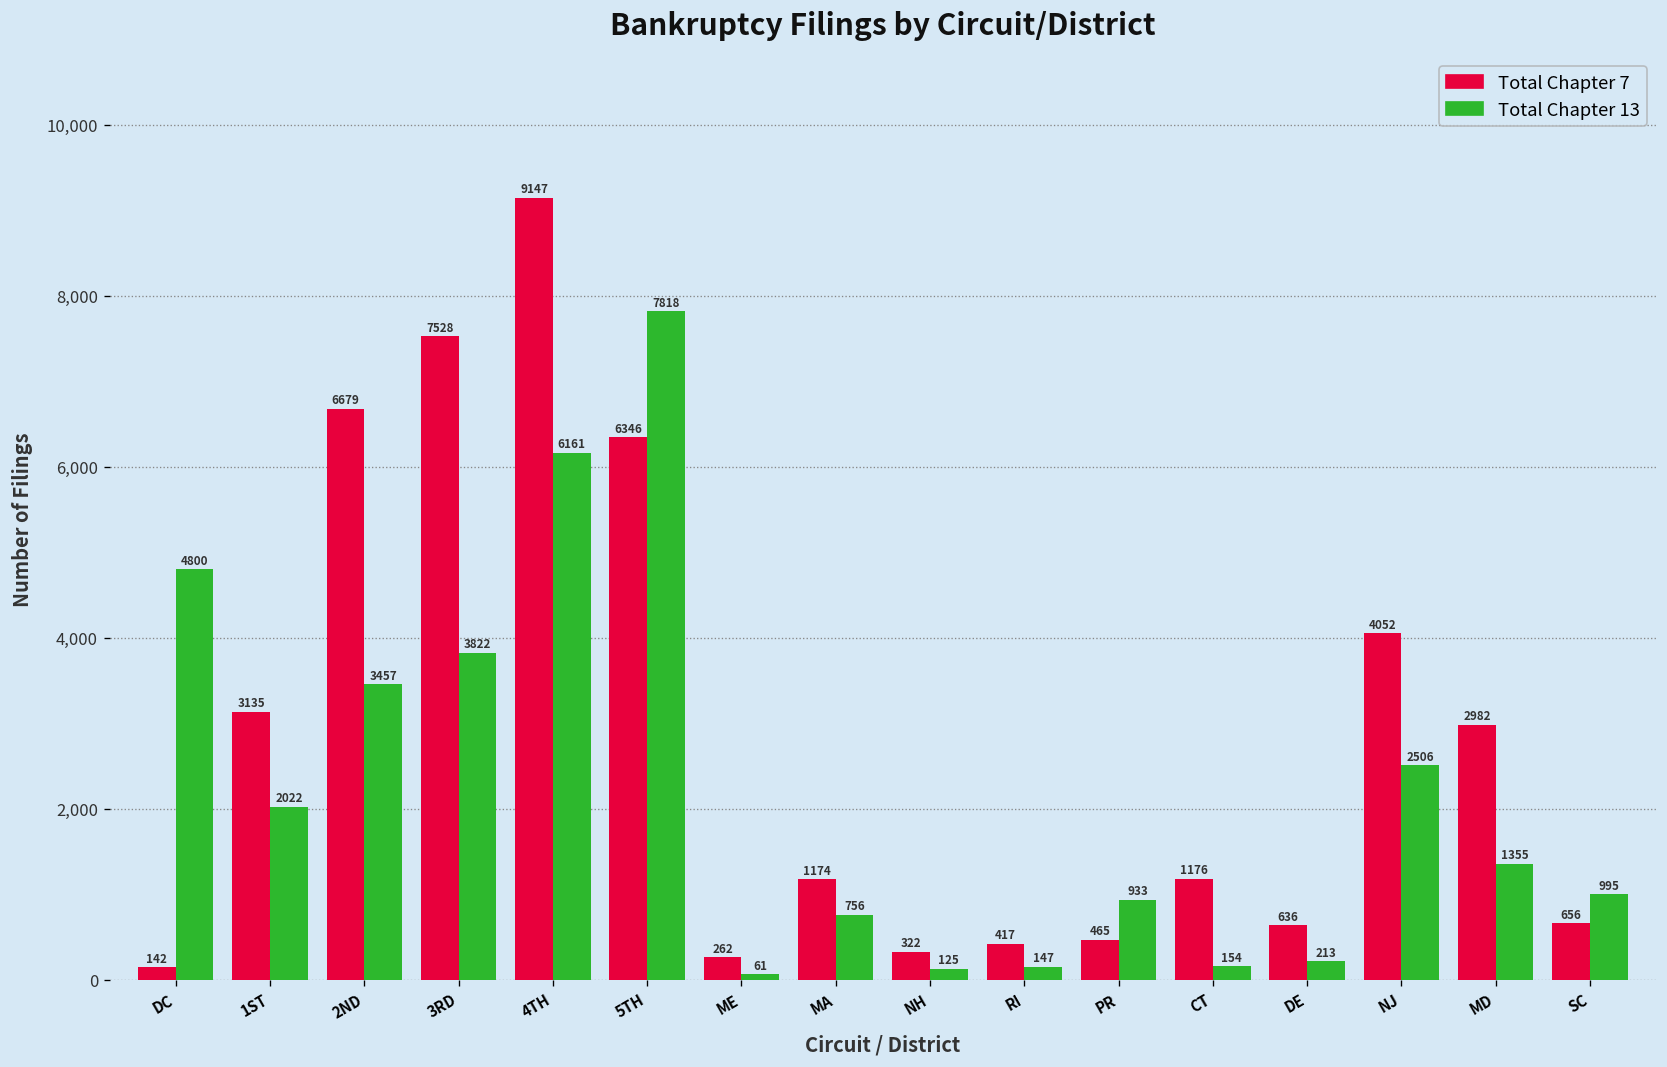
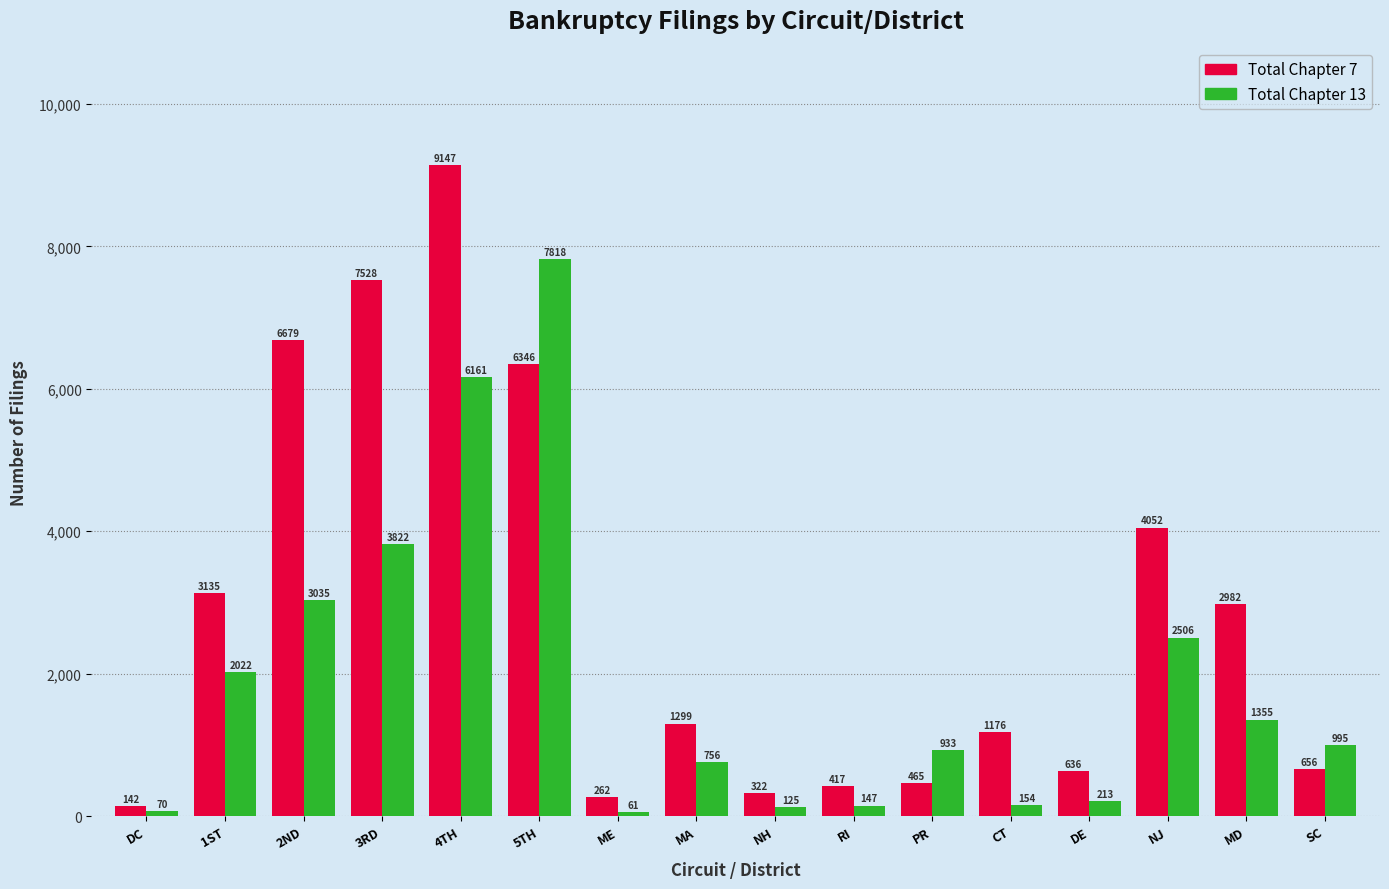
  {
    "Total Chapter 7": {
      "DC": 142,
      "1ST": 3135,
      "2ND": 6679,
      "3RD": 7528,
      "4TH": 9147,
      "5TH": 6346,
      "ME": 262,
-     "MA": 1174,
+     "MA": 1299,
      "NH": 322,
      "RI": 417,
      "PR": 465,
      "CT": 1176,
      "DE": 636,
      "NJ": 4052,
      "MD": 2982,
      "SC": 656
    },
    "Total Chapter 13": {
-     "DC": 4800,
+     "DC": 70,
      "1ST": 2022,
-     "2ND": 3457,
+     "2ND": 3035,
      "3RD": 3822,
      "4TH": 6161,
      "5TH": 7818,
      "ME": 61,
      "MA": 756,
      "NH": 125,
      "RI": 147,
      "PR": 933,
      "CT": 154,
      "DE": 213,
      "NJ": 2506,
      "MD": 1355,
      "SC": 995
    }
  }
